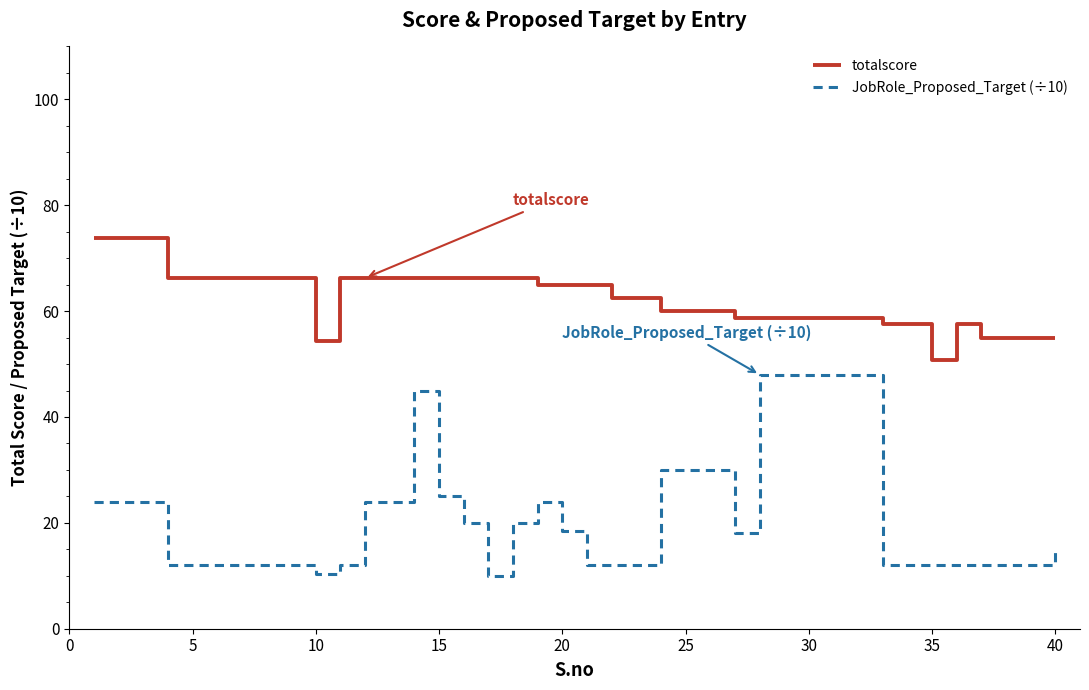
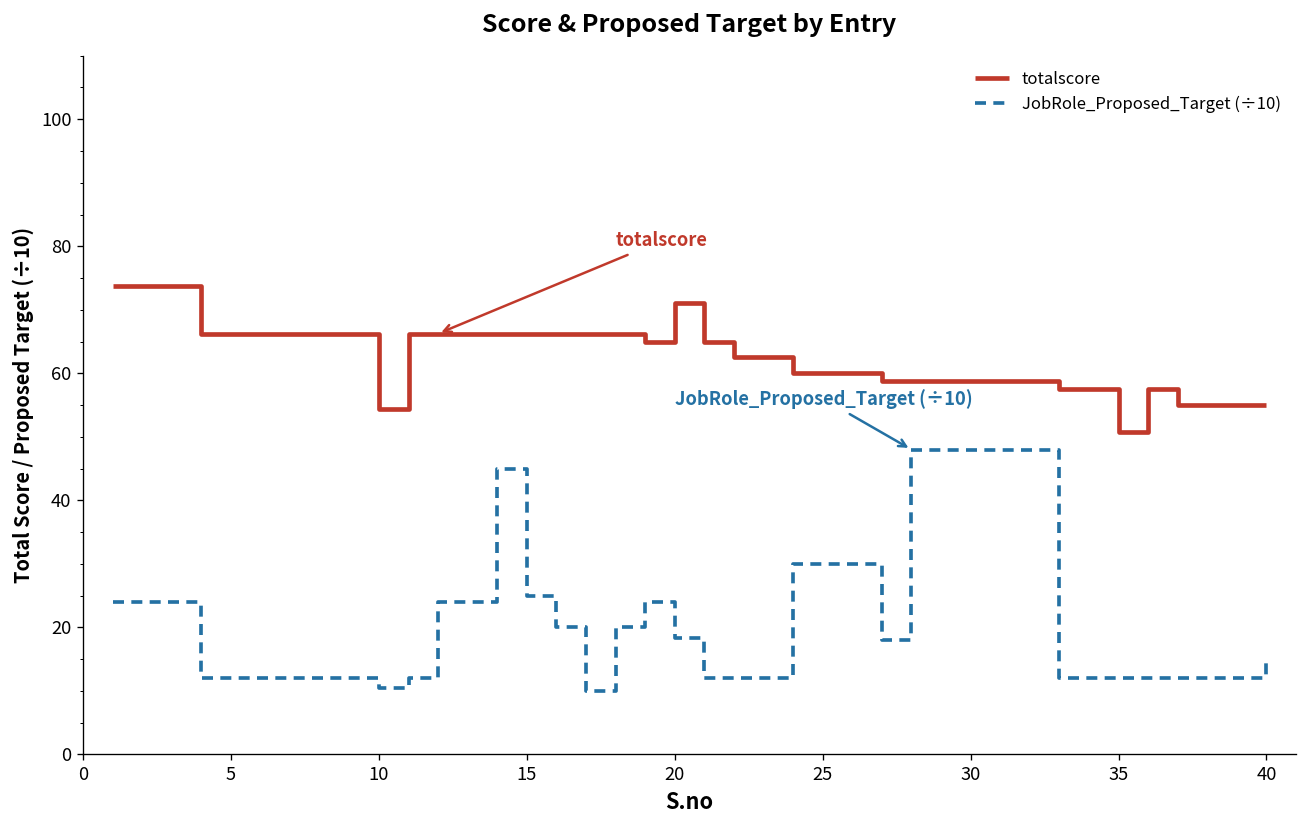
  {
    "totalscore": {
      "5": 66,
      "10": 54,
      "15": 66,
-     "20": 65,
+     "20": 71,
      "25": 60,
      "30": 59,
      "35": 51,
      "40": 55
    },
    "JobRole_Proposed_Target (÷10)": {
      "5": 12,
      "10": 10,
      "15": 25,
      "20": 18,
      "25": 30,
      "35": 12,
      "40": 15
    }
  }
